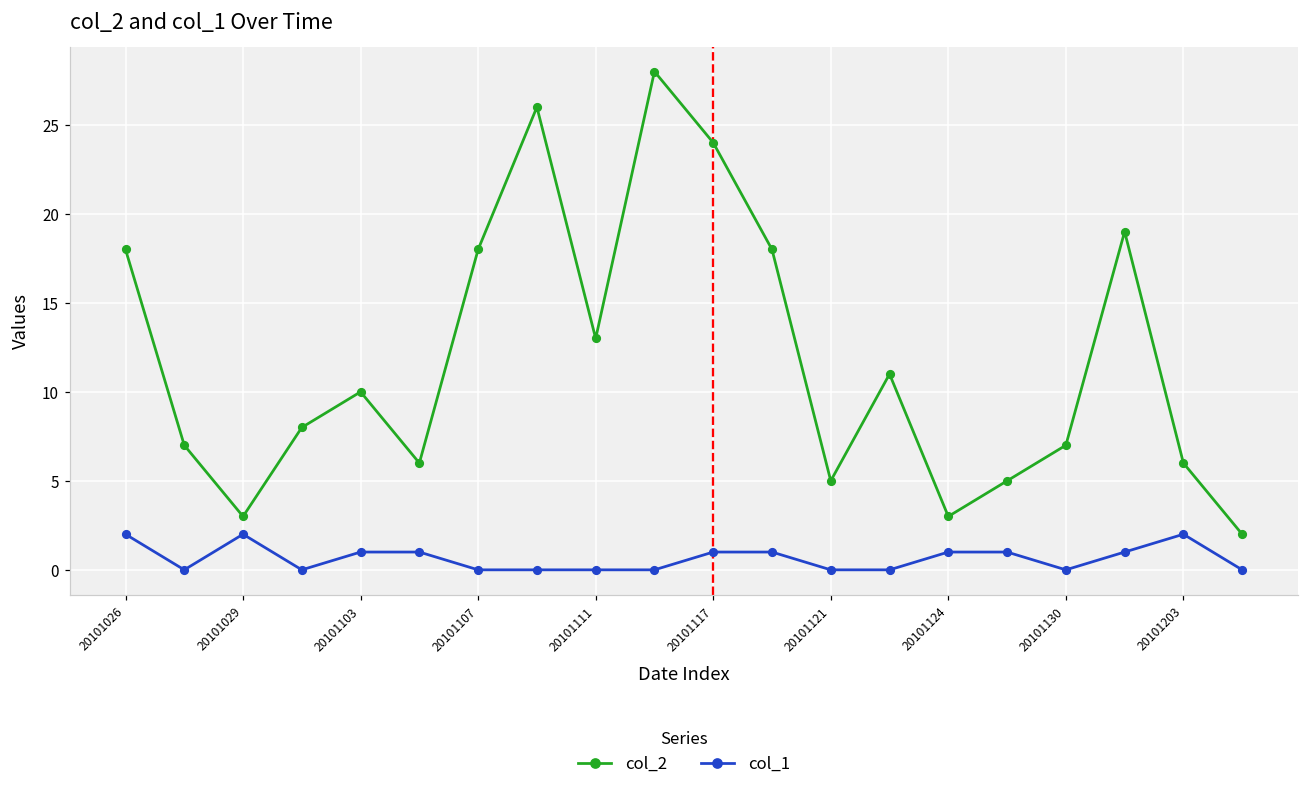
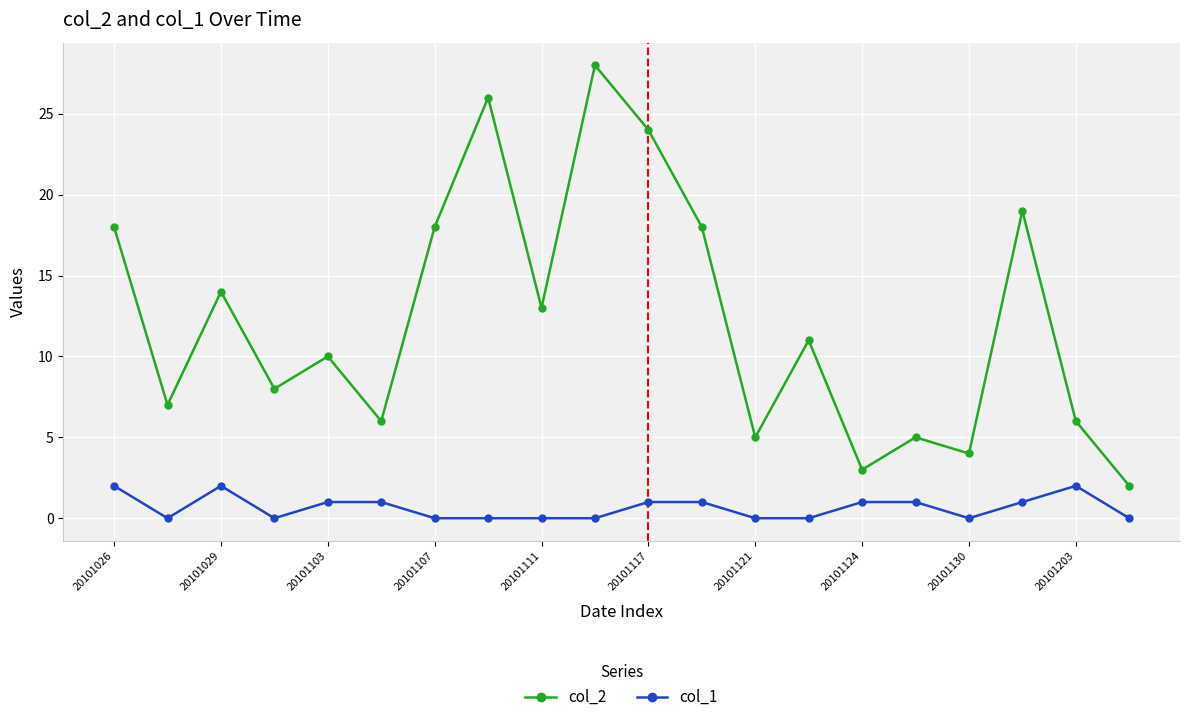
  {
    "col_2": {
      "20101026": 18,
-     "20101029": 3,
+     "20101029": 14,
      "20101103": 10,
      "20101107": 18,
      "20101111": 13,
      "20101117": 24,
      "20101121": 5,
      "20101124": 3,
-     "20101130": 7,
+     "20101130": 4,
      "20101203": 6
    },
    "col_1": {
      "20101026": 2,
      "20101029": 2,
      "20101103": 1,
      "20101107": 0,
      "20101111": 0,
      "20101117": 1,
      "20101121": 0,
      "20101124": 1,
      "20101130": 0,
      "20101203": 2
    }
  }
